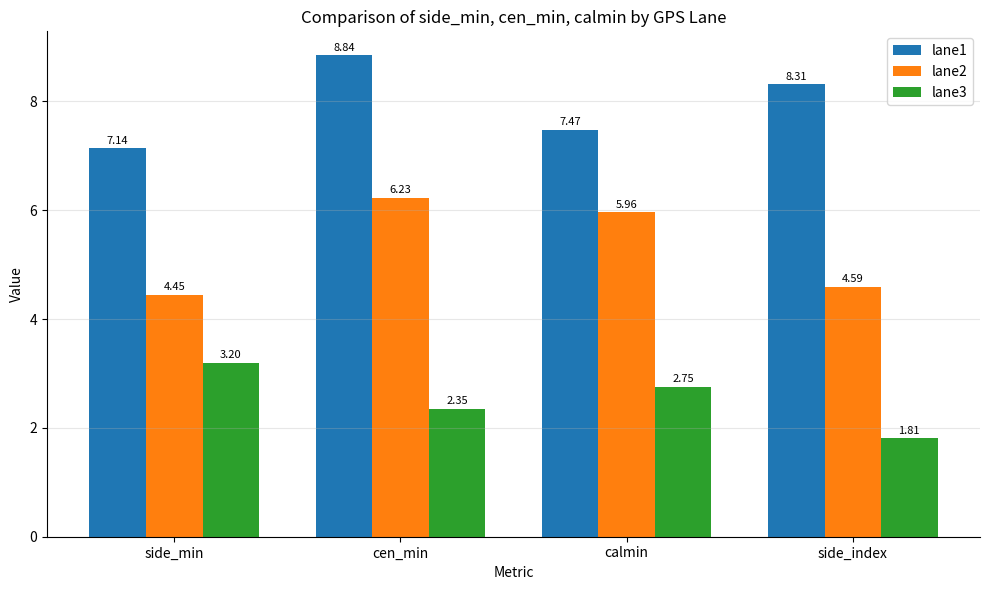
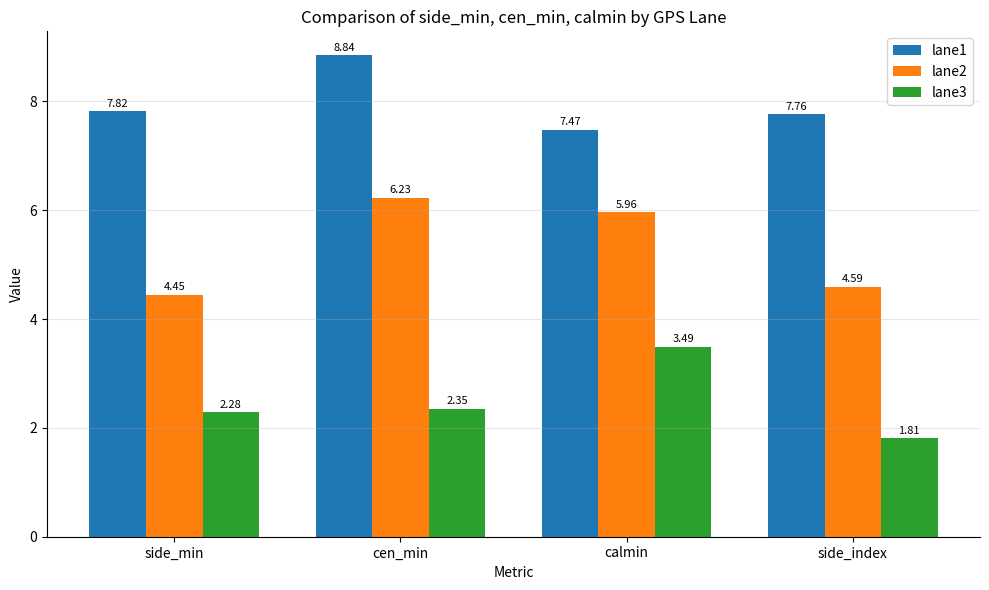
  {
    "lane1": {
-     "side_min": 7.14,
+     "side_min": 7.82,
      "cen_min": 8.84,
      "calmin": 7.47,
-     "side_index": 8.31
+     "side_index": 7.76
    },
    "lane2": {
      "side_min": 4.45,
      "cen_min": 6.23,
      "calmin": 5.96,
      "side_index": 4.59
    },
    "lane3": {
-     "side_min": 3.20,
+     "side_min": 2.28,
      "cen_min": 2.35,
-     "calmin": 2.75,
+     "calmin": 3.49,
      "side_index": 1.81
    }
  }
